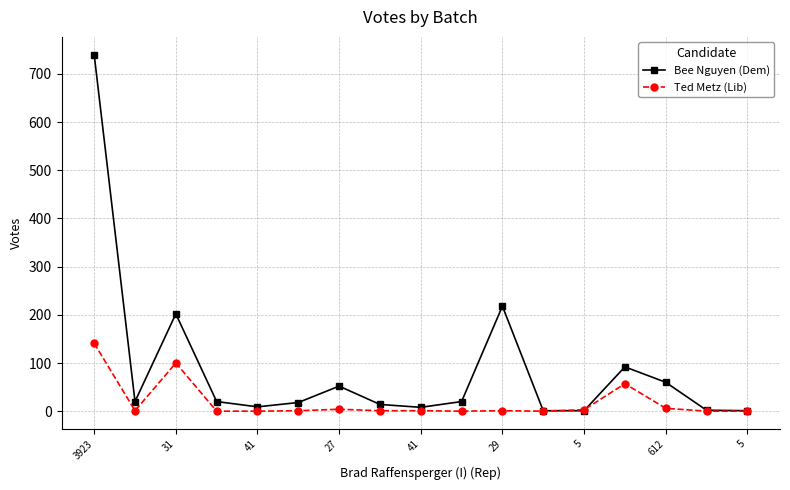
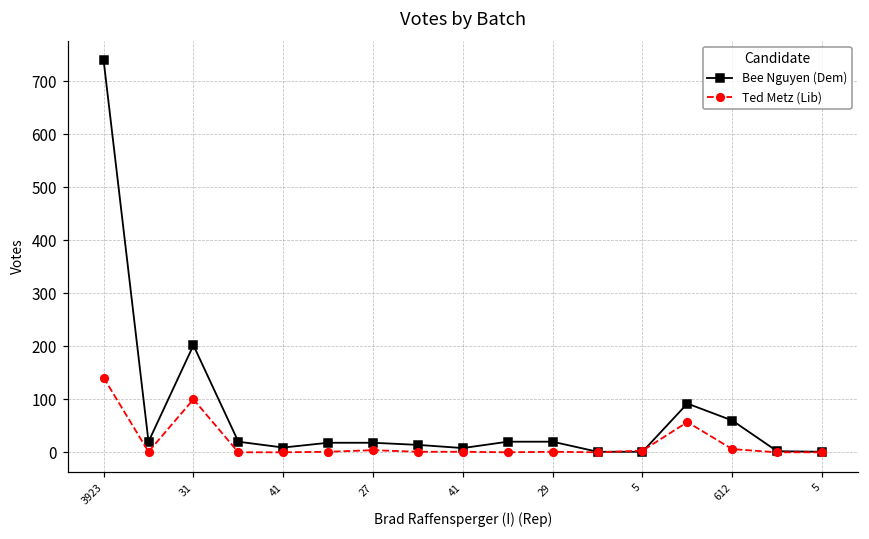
  {
    "Bee Nguyen (Dem)": {
      "3923": 740,
      "31": 200,
-     "27": 50,
-     "29": 220,
+     "27": 20,
+     "29": 20,
      "612": 60
    },
    "Ted Metz (Lib)": {
      "3923": 140,
      "31": 100,
      "27": 0,
      "29": 0,
      "612": 10
    }
  }
